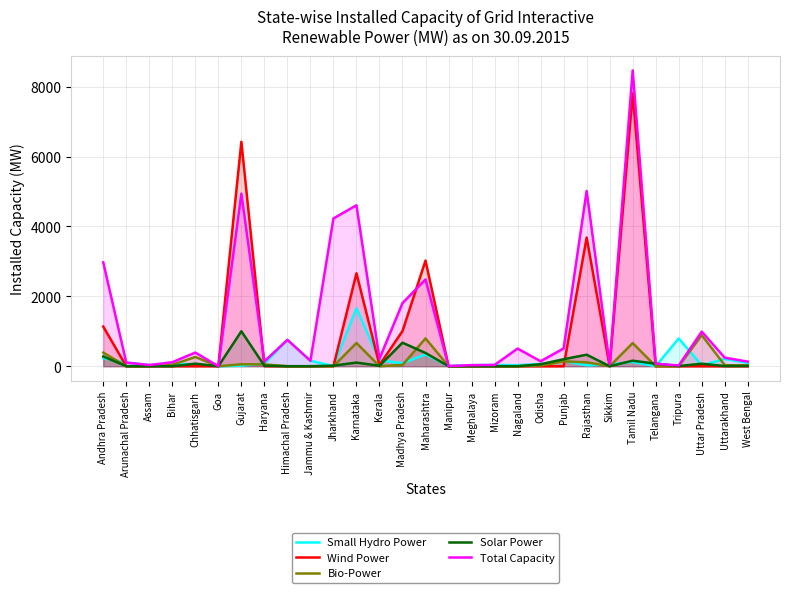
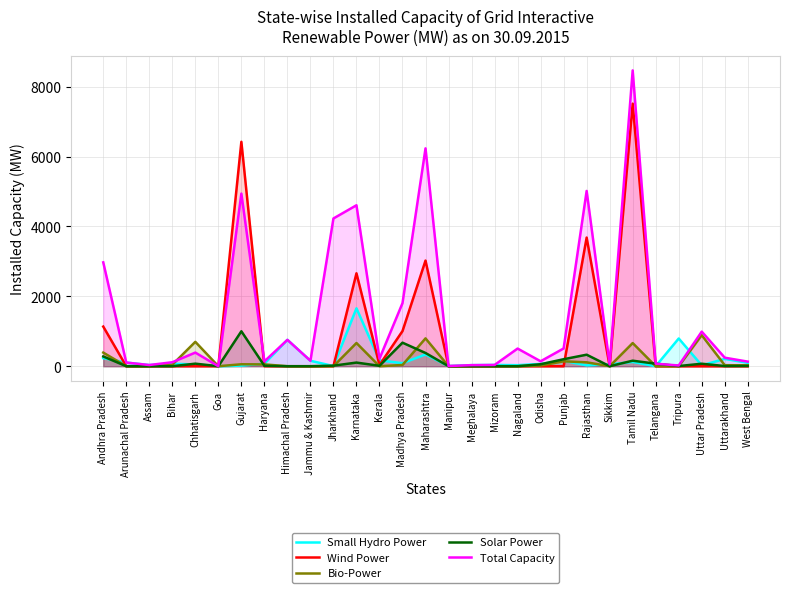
  {
    "Small Hydro Power": {
      "Karnataka": 1700,
      "Rajasthan": 0,
      "Tripura": 800
    },
    "Wind Power": {
      "Andhra Pradesh": 1100,
      "Gujarat": 6400,
      "Karnataka": 2700,
      "Madhya Pradesh": 1000,
      "Maharashtra": 3000,
      "Punjab": 0,
      "Rajasthan": 3700,
-     "Tamil Nadu": 7800
+     "Tamil Nadu": 7500
    },
    "Bio-Power": {
      "Andhra Pradesh": 400,
-     "Chhatisgarh": 300,
+     "Chhatisgarh": 700,
      "Karnataka": 700,
      "Maharashtra": 800,
      "Rajasthan": 100,
      "Tamil Nadu": 700,
      "Uttar Pradesh": 900
    },
    "Solar Power": {
      "Gujarat": 1000,
      "Karnataka": 100,
      "Madhya Pradesh": 700,
      "Rajasthan": 300
    },
    "Total Capacity": {
      "Andhra Pradesh": 3000,
      "Chhatisgarh": 400,
      "Gujarat": 4900,
      "Jharkhand": 4200,
      "Karnataka": 4600,
      "Madhya Pradesh": 1800,
-     "Maharashtra": 2500,
+     "Maharashtra": 6200,
      "Nagaland": 500,
      "Odisha": 100,
      "Punjab": 500,
      "Rajasthan": 5000,
      "Tamil Nadu": 8500,
      "Uttar Pradesh": 1000
    }
  }
